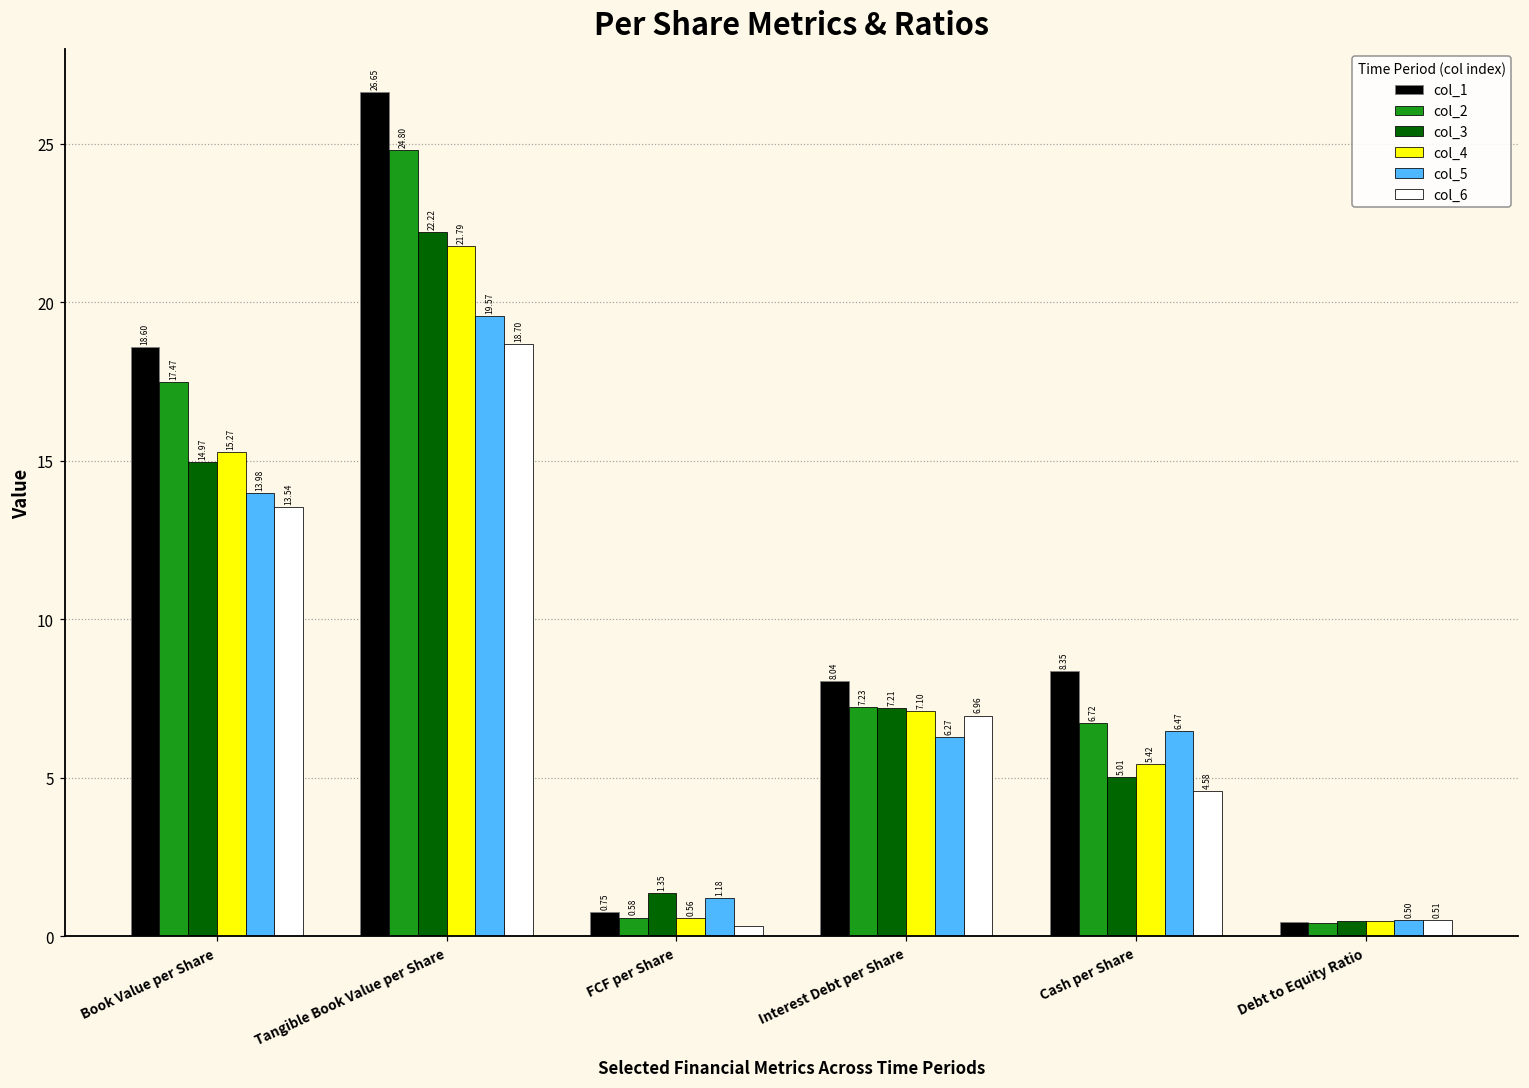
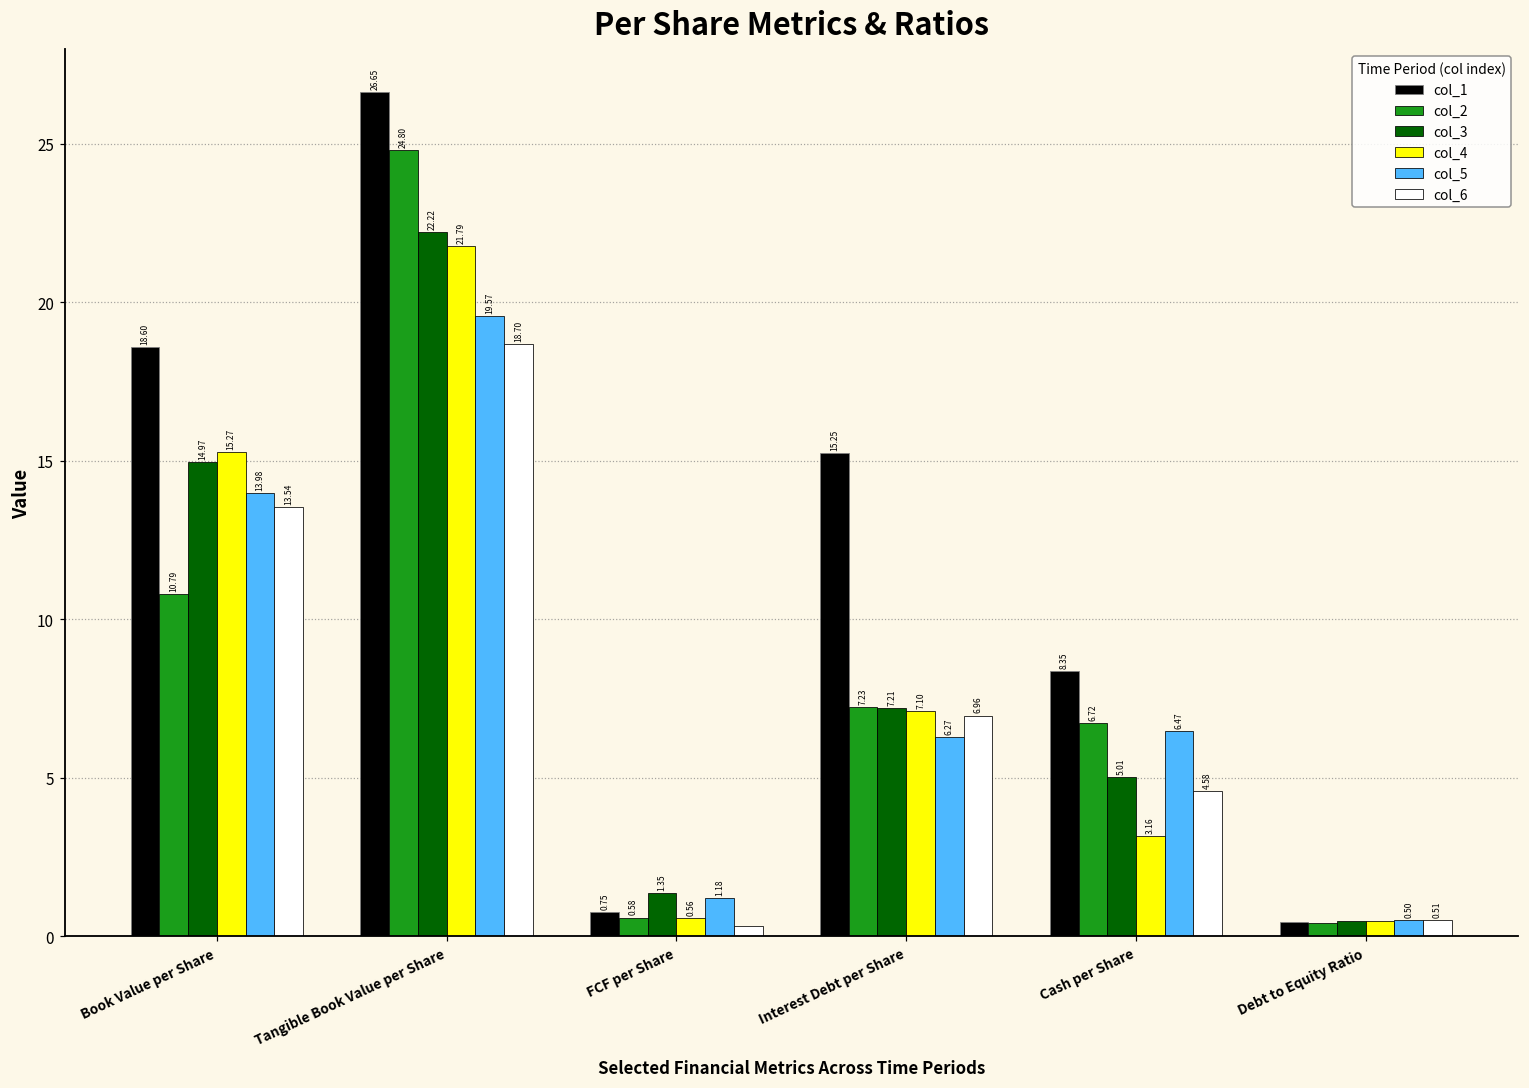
  {
    "col_1": {
      "Book Value per Share": 18.60,
      "Tangible Book Value per Share": 26.65,
      "FCF per Share": 0.75,
-     "Interest Debt per Share": 8.04,
+     "Interest Debt per Share": 15.25,
      "Cash per Share": 8.35
    },
    "col_2": {
-     "Book Value per Share": 17.47,
+     "Book Value per Share": 10.79,
      "Tangible Book Value per Share": 24.80,
      "FCF per Share": 0.58,
      "Interest Debt per Share": 7.23,
      "Cash per Share": 6.72
    },
    "col_3": {
      "Book Value per Share": 14.97,
      "Tangible Book Value per Share": 22.22,
      "FCF per Share": 1.35,
      "Interest Debt per Share": 7.21,
      "Cash per Share": 5.01
    },
    "col_4": {
      "Book Value per Share": 15.27,
      "Tangible Book Value per Share": 21.79,
      "FCF per Share": 0.56,
      "Interest Debt per Share": 7.10,
-     "Cash per Share": 5.42
+     "Cash per Share": 3.16
    },
    "col_5": {
      "Book Value per Share": 13.98,
      "Tangible Book Value per Share": 19.57,
      "FCF per Share": 1.18,
      "Interest Debt per Share": 6.27,
      "Cash per Share": 6.47,
      "Debt to Equity Ratio": 0.50
    },
    "col_6": {
      "Book Value per Share": 13.54,
      "Tangible Book Value per Share": 18.70,
      "Interest Debt per Share": 6.96,
      "Cash per Share": 4.58,
      "Debt to Equity Ratio": 0.51
    }
  }
